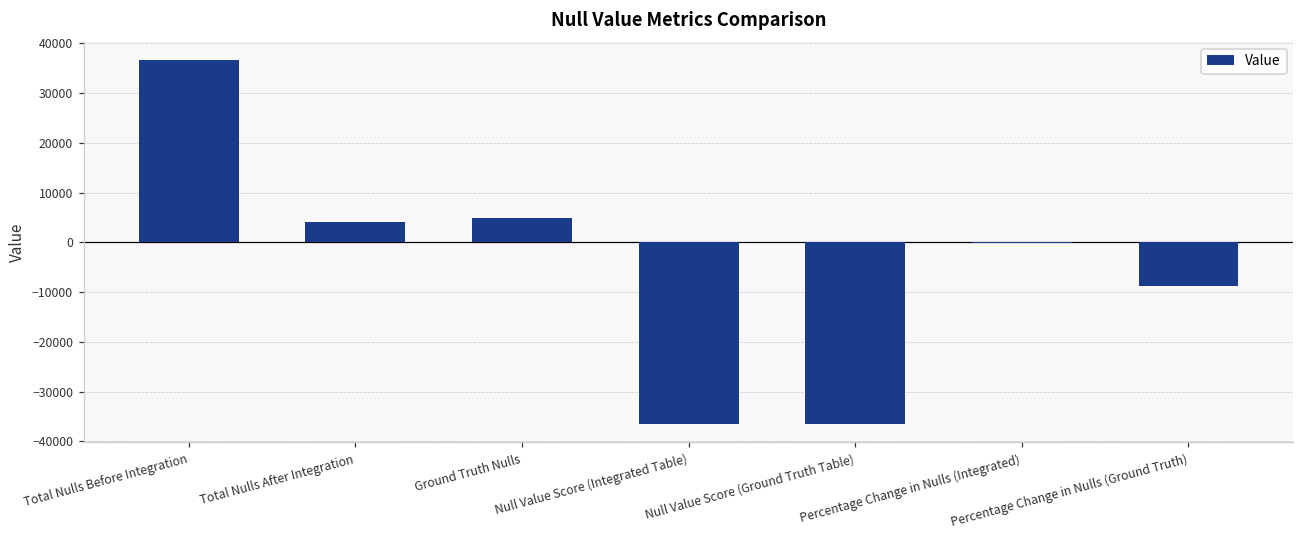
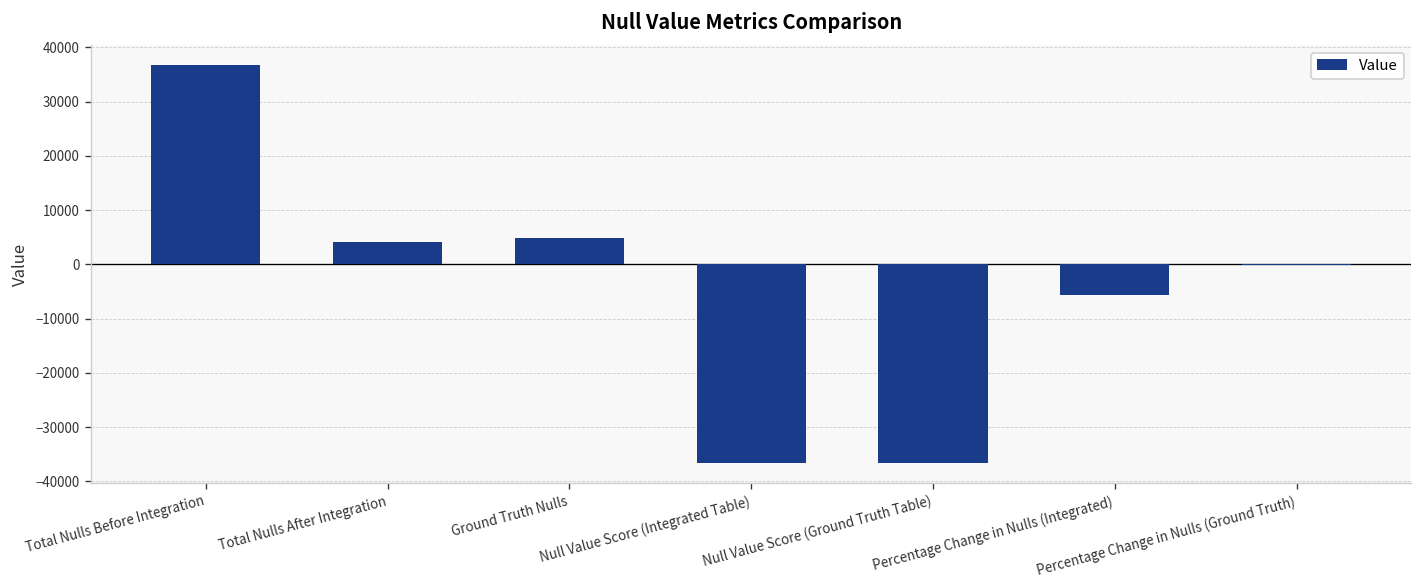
  {
    "Total Nulls Before Integration": 37000,
    "Total Nulls After Integration": 4000,
    "Ground Truth Nulls": 5000,
    "Null Value Score (Integrated Table)": -37000,
    "Null Value Score (Ground Truth Table)": -37000,
-   "Percentage Change in Nulls (Integrated)": 0,
-   "Percentage Change in Nulls (Ground Truth)": -9000
+   "Percentage Change in Nulls (Integrated)": -6000,
+   "Percentage Change in Nulls (Ground Truth)": 0
  }
